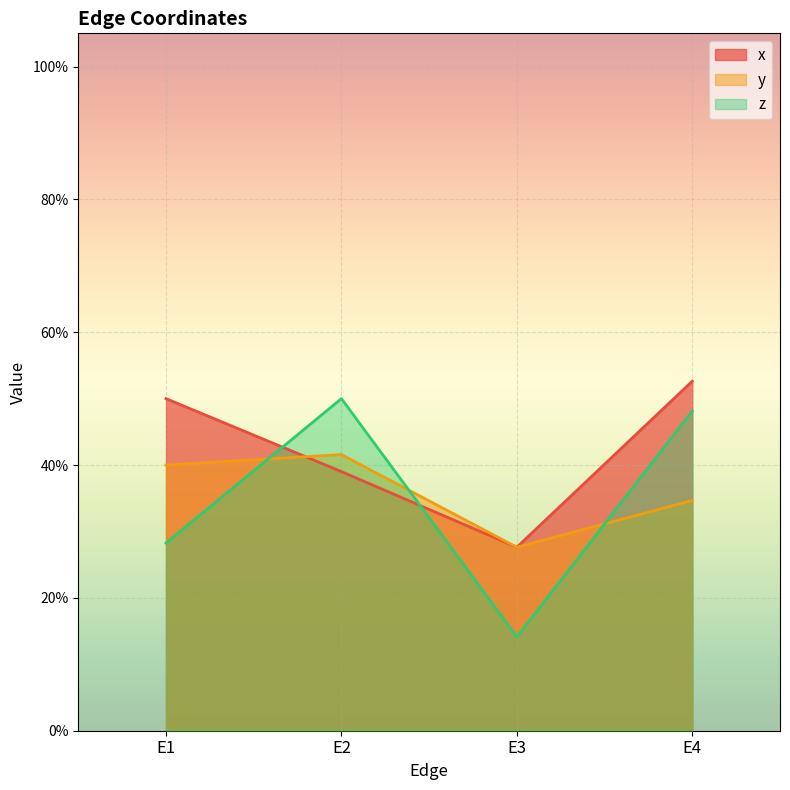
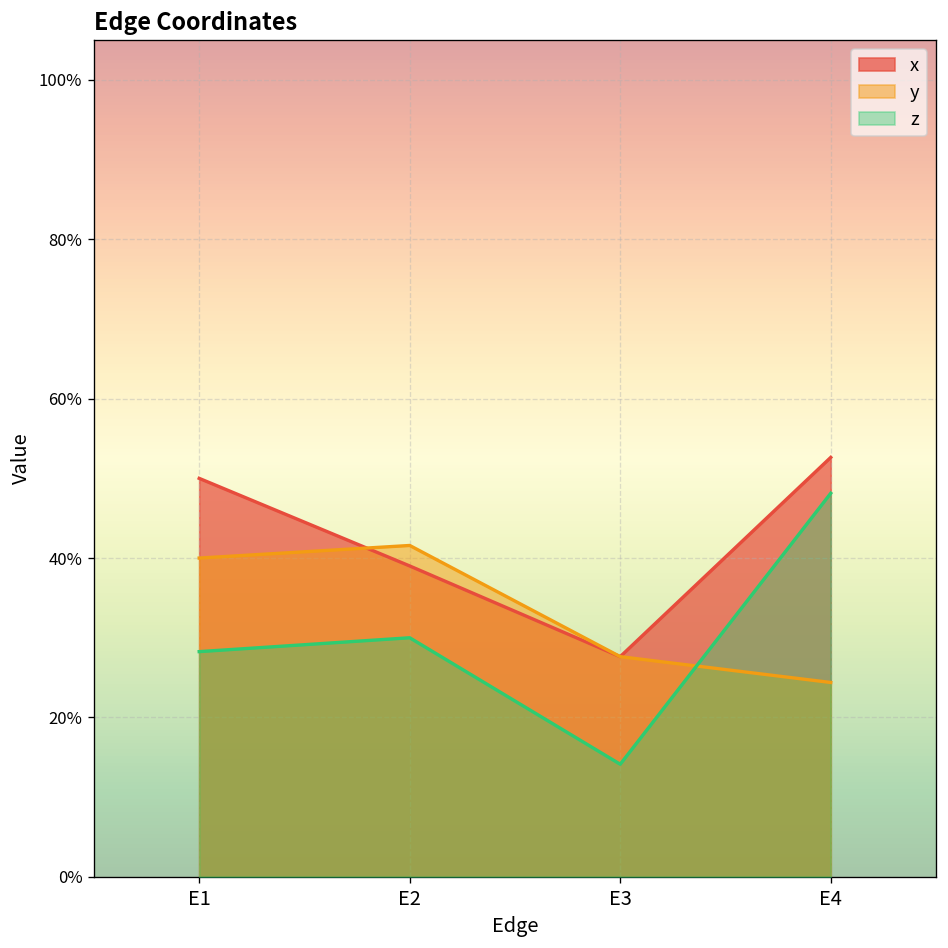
  {
    "x": {
      "E1": "50%",
      "E2": "39%",
      "E4": "53%"
    },
    "y": {
      "E1": "40%",
      "E2": "42%",
-     "E4": "35%"
+     "E4": "24%"
    },
    "z": {
      "E1": "28%",
-     "E2": "50%",
+     "E2": "30%",
      "E3": "14%",
      "E4": "48%"
    }
  }
